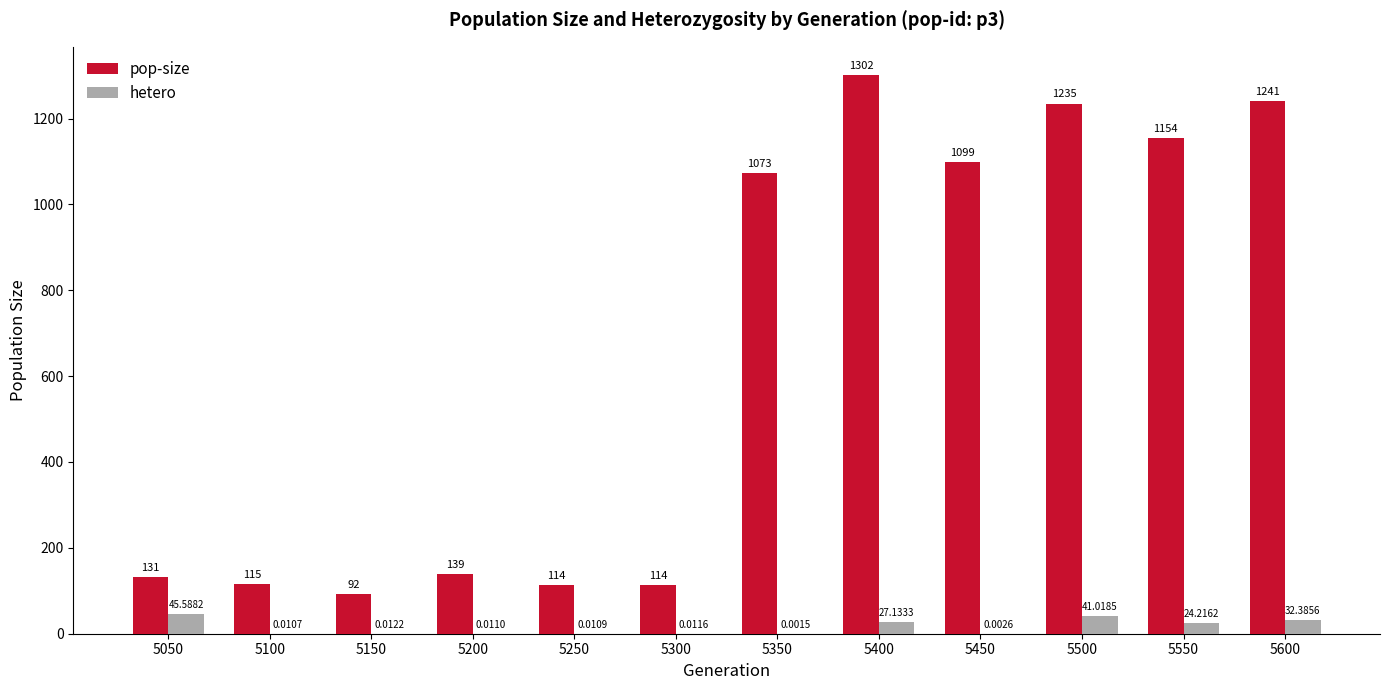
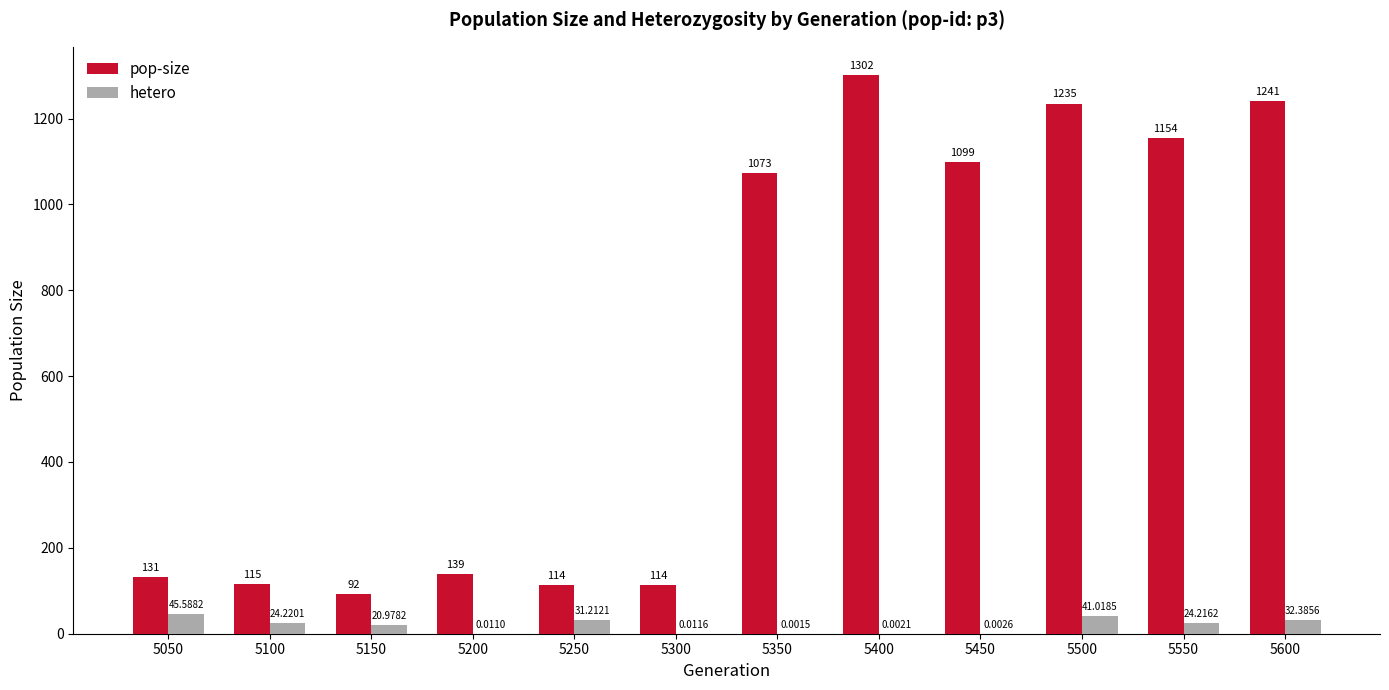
  {
    "pop-size": {
      "5050": 131,
      "5100": 115,
      "5150": 92,
      "5200": 139,
      "5250": 114,
      "5300": 114,
      "5350": 1073,
      "5400": 1302,
      "5450": 1099,
      "5500": 1235,
      "5550": 1154,
      "5600": 1241
    },
    "hetero": {
      "5050": 45.5882,
-     "5100": 0.0107,
-     "5150": 0.0122,
+     "5100": 24.2201,
+     "5150": 20.9782,
      "5200": 0.0110,
-     "5250": 0.0109,
+     "5250": 31.2121,
      "5300": 0.0116,
      "5350": 0.0015,
-     "5400": 27.1333,
+     "5400": 0.0021,
      "5450": 0.0026,
      "5500": 41.0185,
      "5550": 24.2162,
      "5600": 32.3856
    }
  }
